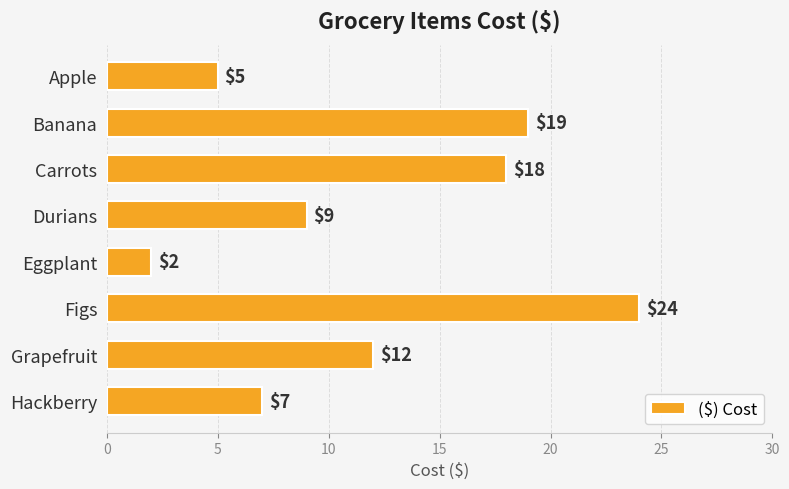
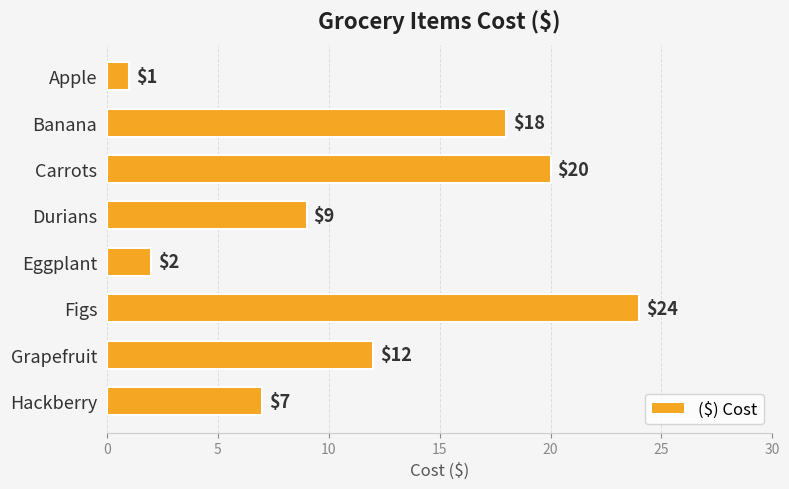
  {
-   "Apple": "$5",
-   "Banana": "$19",
-   "Carrots": "$18",
+   "Apple": "$1",
+   "Banana": "$18",
+   "Carrots": "$20",
    "Durians": "$9",
    "Eggplant": "$2",
    "Figs": "$24",
    "Grapefruit": "$12",
    "Hackberry": "$7"
  }
